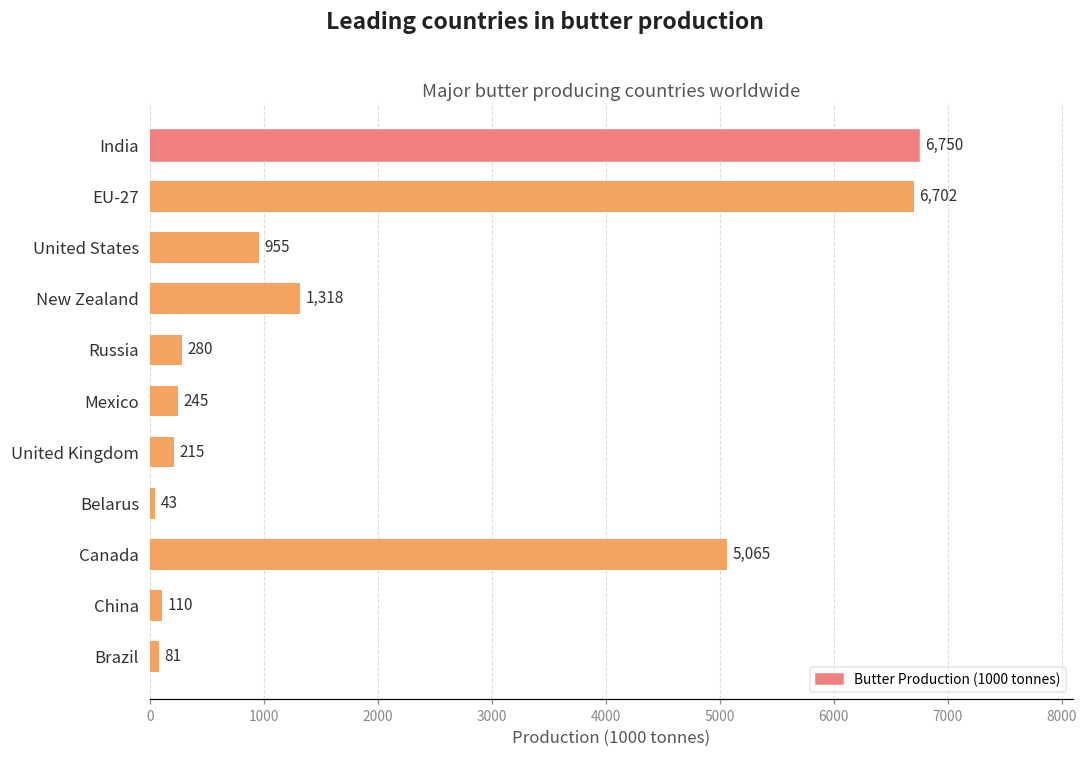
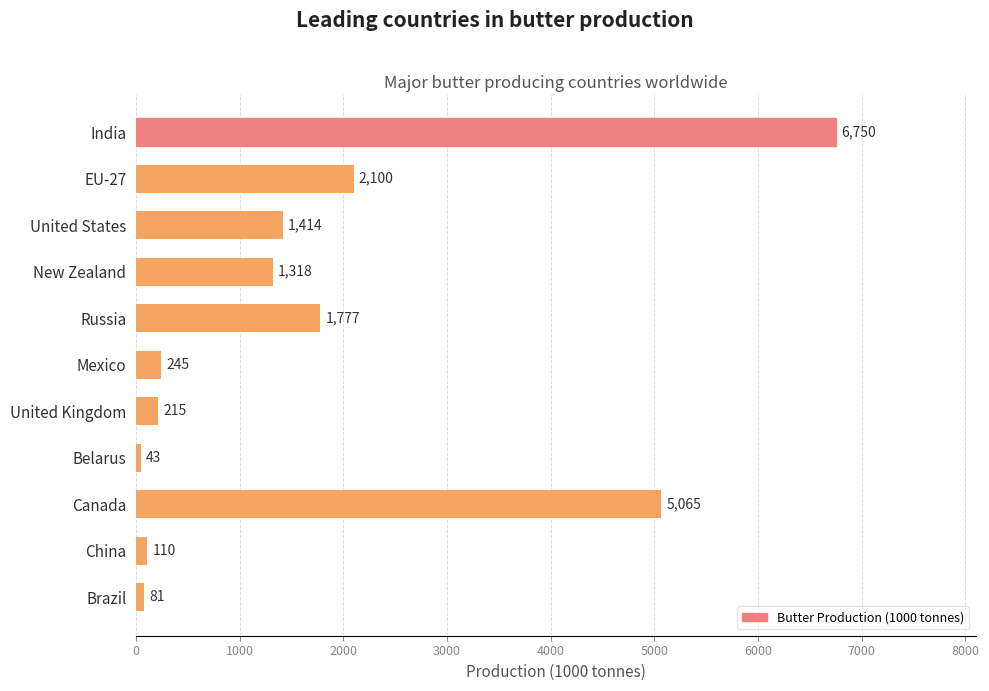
  {
    "India": "6,750",
-   "EU-27": "6,702",
-   "United States": "955",
+   "EU-27": "2,100",
+   "United States": "1,414",
    "New Zealand": "1,318",
-   "Russia": "280",
+   "Russia": "1,777",
    "Mexico": "245",
    "United Kingdom": "215",
    "Belarus": "43",
    "Canada": "5,065",
    "China": "110",
    "Brazil": "81"
  }
